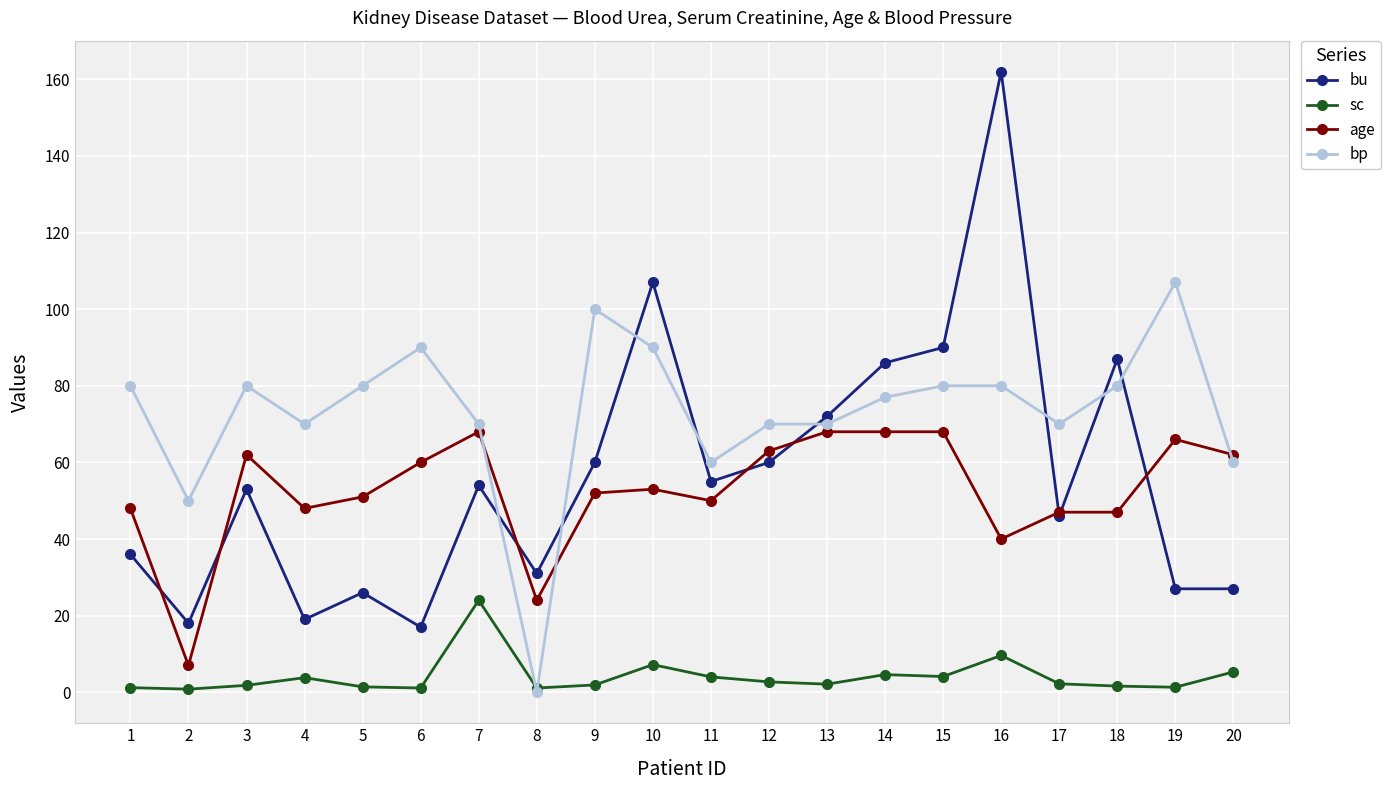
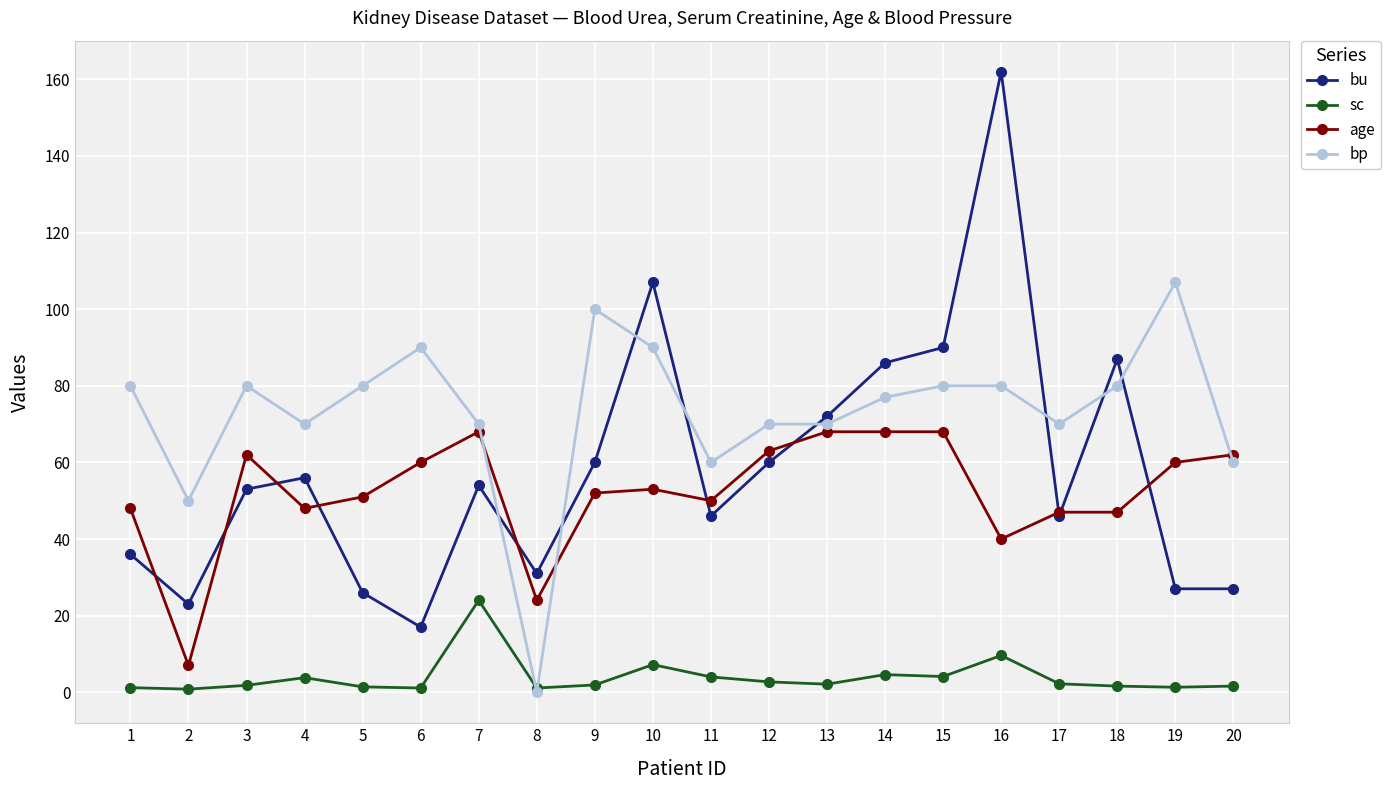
  {
    "bu": {
      "1": 36,
-     "2": 18,
+     "2": 23,
      "3": 53,
-     "4": 19,
+     "4": 56,
      "5": 26,
      "6": 17,
      "7": 54,
      "8": 31,
      "9": 60,
      "10": 107,
-     "11": 55,
+     "11": 46,
      "12": 60,
      "13": 72,
      "14": 86,
      "15": 90,
      "16": 162,
      "17": 46,
      "18": 87,
      "19": 27,
      "20": 27
    },
    "sc": {
      "1": 1,
      "2": 1,
      "3": 2,
      "4": 4,
      "5": 1,
      "6": 1,
      "7": 24,
      "8": 1,
      "9": 2,
      "10": 7,
      "11": 4,
      "12": 3,
      "13": 2,
      "14": 5,
      "15": 4,
      "16": 10,
      "17": 2,
      "18": 2,
      "19": 1,
-     "20": 5
+     "20": 2
    },
    "age": {
      "1": 48,
      "2": 7,
      "3": 62,
      "4": 48,
      "5": 51,
      "6": 60,
      "7": 68,
      "8": 24,
      "9": 52,
      "10": 53,
      "11": 50,
      "12": 63,
      "13": 68,
      "14": 68,
      "15": 68,
      "16": 40,
      "17": 47,
      "18": 47,
-     "19": 66,
+     "19": 60,
      "20": 62
    },
    "bp": {
      "1": 80,
      "2": 50,
      "3": 80,
      "4": 70,
      "5": 80,
      "6": 90,
      "7": 70,
      "8": 0,
      "9": 100,
      "10": 90,
      "11": 60,
      "12": 70,
      "13": 70,
      "14": 77,
      "15": 80,
      "16": 80,
      "17": 70,
      "18": 80,
      "19": 107,
      "20": 60
    }
  }
